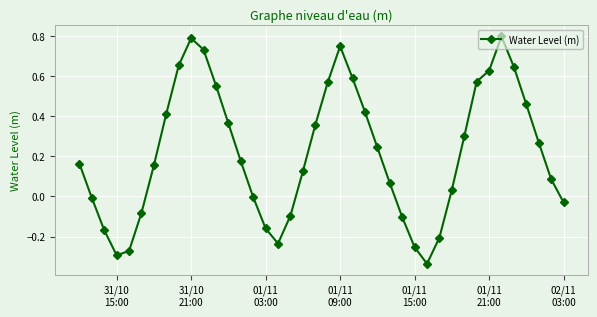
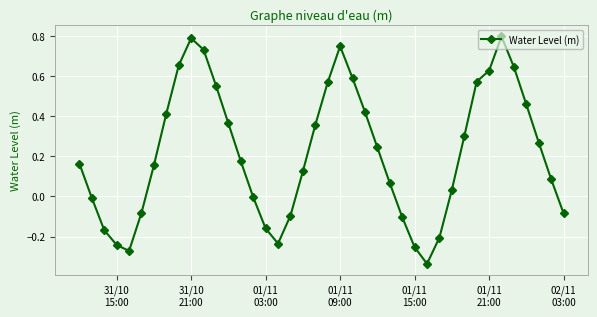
  {
-   "31/10 15:00": -0.29,
+   "31/10 15:00": -0.24,
    "31/10 21:00": 0.79,
    "01/11 03:00": -0.16,
    "01/11 09:00": 0.75,
    "01/11 15:00": -0.25,
    "01/11 21:00": 0.63,
-   "02/11 03:00": -0.03
+   "02/11 03:00": -0.08
  }
